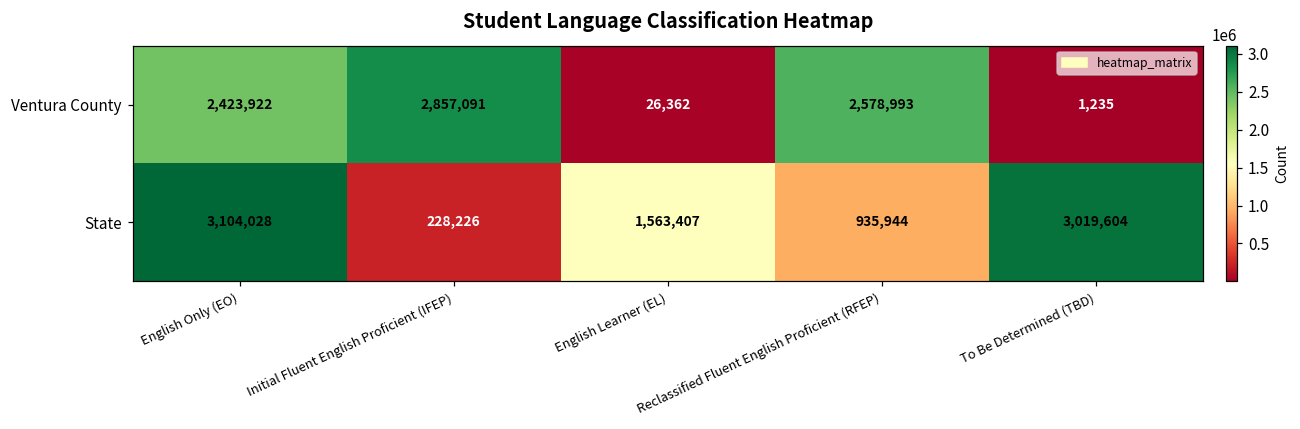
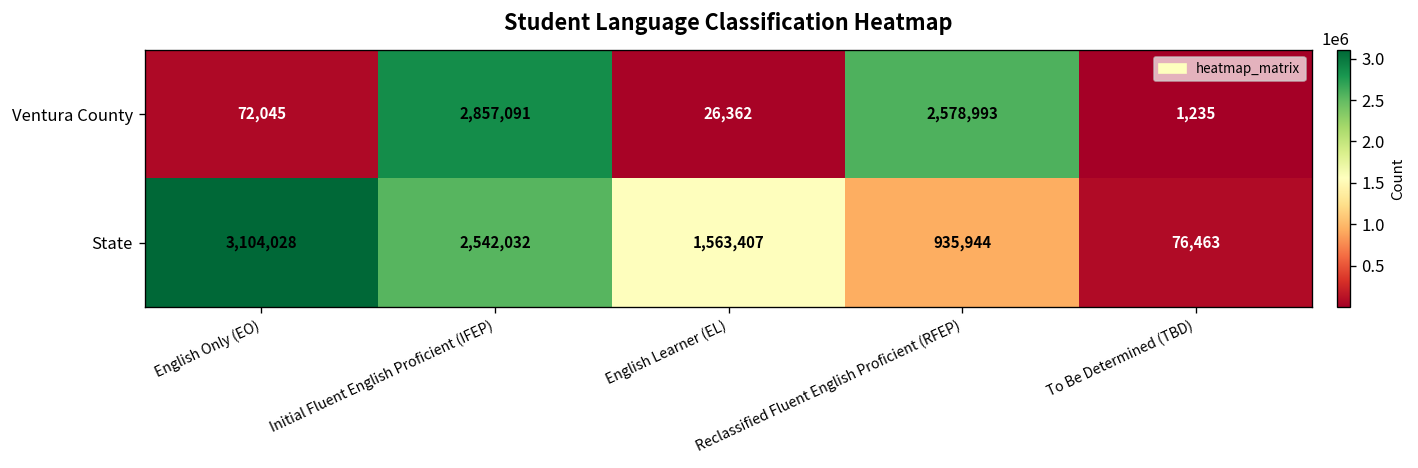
  {
    "Ventura County": {
-     "English Only (EO)": "2,423,922",
+     "English Only (EO)": "72,045",
      "Initial Fluent English Proficient (IFEP)": "2,857,091",
      "English Learner (EL)": "26,362",
      "Reclassified Fluent English Proficient (RFEP)": "2,578,993",
      "To Be Determined (TBD)": "1,235"
    },
    "State": {
      "English Only (EO)": "3,104,028",
-     "Initial Fluent English Proficient (IFEP)": "228,226",
+     "Initial Fluent English Proficient (IFEP)": "2,542,032",
      "English Learner (EL)": "1,563,407",
      "Reclassified Fluent English Proficient (RFEP)": "935,944",
-     "To Be Determined (TBD)": "3,019,604"
+     "To Be Determined (TBD)": "76,463"
    }
  }
